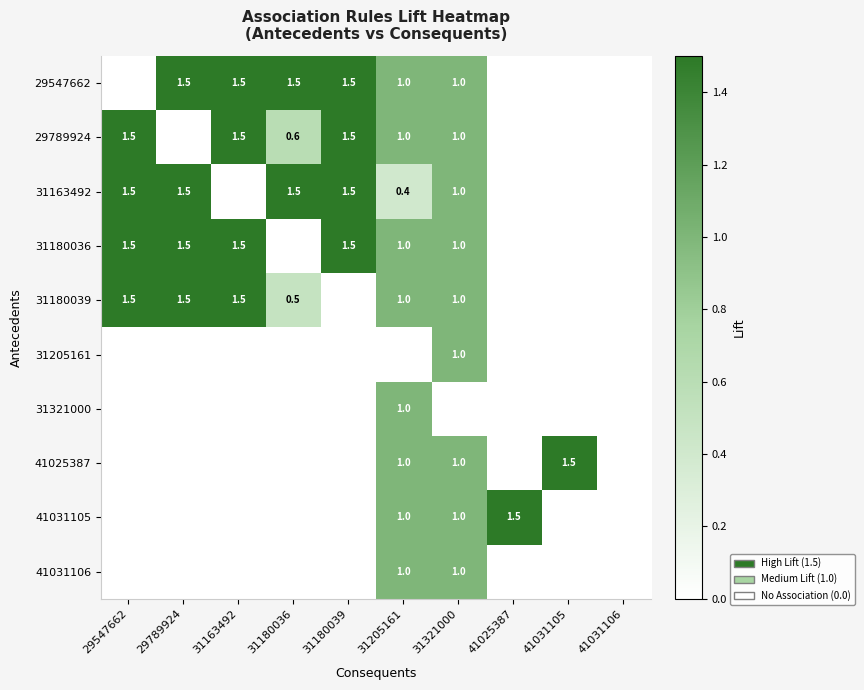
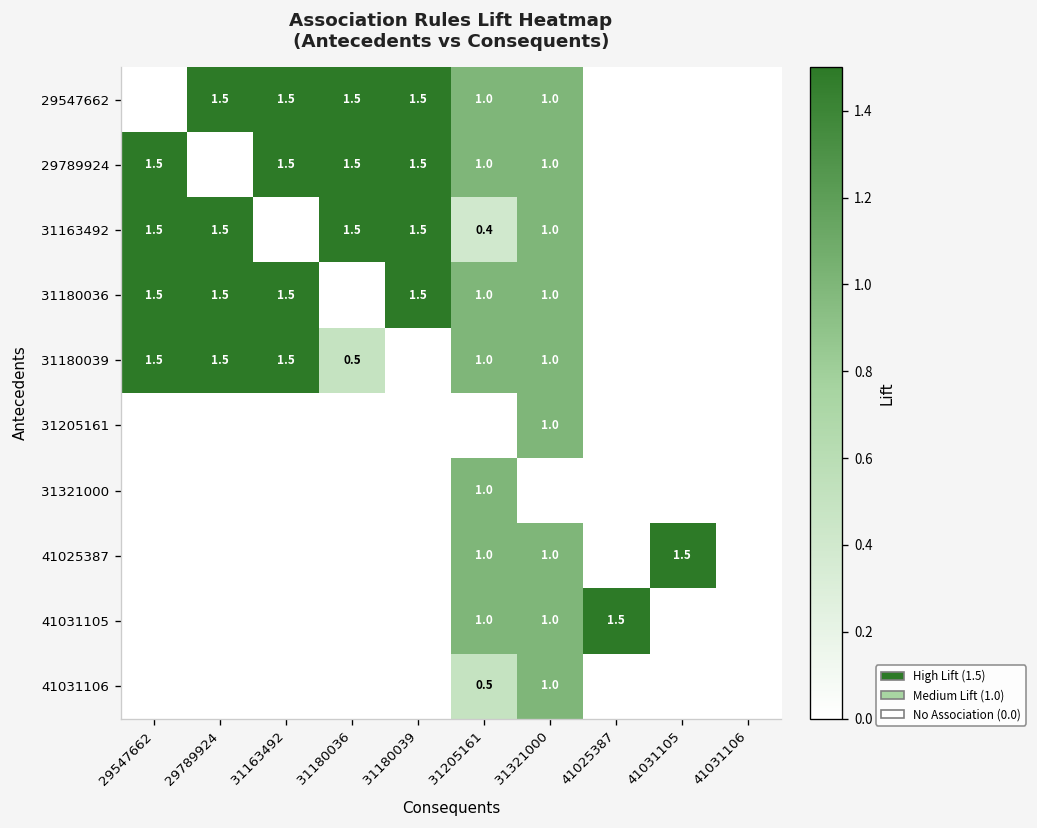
  {
    "29547662": {
      "29789924": 1.5,
      "31163492": 1.5,
      "31180036": 1.5,
      "31180039": 1.5,
      "31205161": 1.0,
      "31321000": 1.0
    },
    "29789924": {
      "29547662": 1.5,
      "31163492": 1.5,
-     "31180036": 0.6,
+     "31180036": 1.5,
      "31180039": 1.5,
      "31205161": 1.0,
      "31321000": 1.0
    },
    "31163492": {
      "29547662": 1.5,
      "29789924": 1.5,
      "31180036": 1.5,
      "31180039": 1.5,
      "31205161": 0.4,
      "31321000": 1.0
    },
    "31180036": {
      "29547662": 1.5,
      "29789924": 1.5,
      "31163492": 1.5,
      "31180039": 1.5,
      "31205161": 1.0,
      "31321000": 1.0
    },
    "31180039": {
      "29547662": 1.5,
      "29789924": 1.5,
      "31163492": 1.5,
      "31180036": 0.5,
      "31205161": 1.0,
      "31321000": 1.0
    },
    "31205161": {
      "31321000": 1.0
    },
    "31321000": {
      "31205161": 1.0
    },
    "41025387": {
      "31205161": 1.0,
      "31321000": 1.0,
      "41031105": 1.5
    },
    "41031105": {
      "31205161": 1.0,
      "31321000": 1.0,
      "41025387": 1.5
    },
    "41031106": {
-     "31205161": 1.0,
+     "31205161": 0.5,
      "31321000": 1.0
    }
  }
